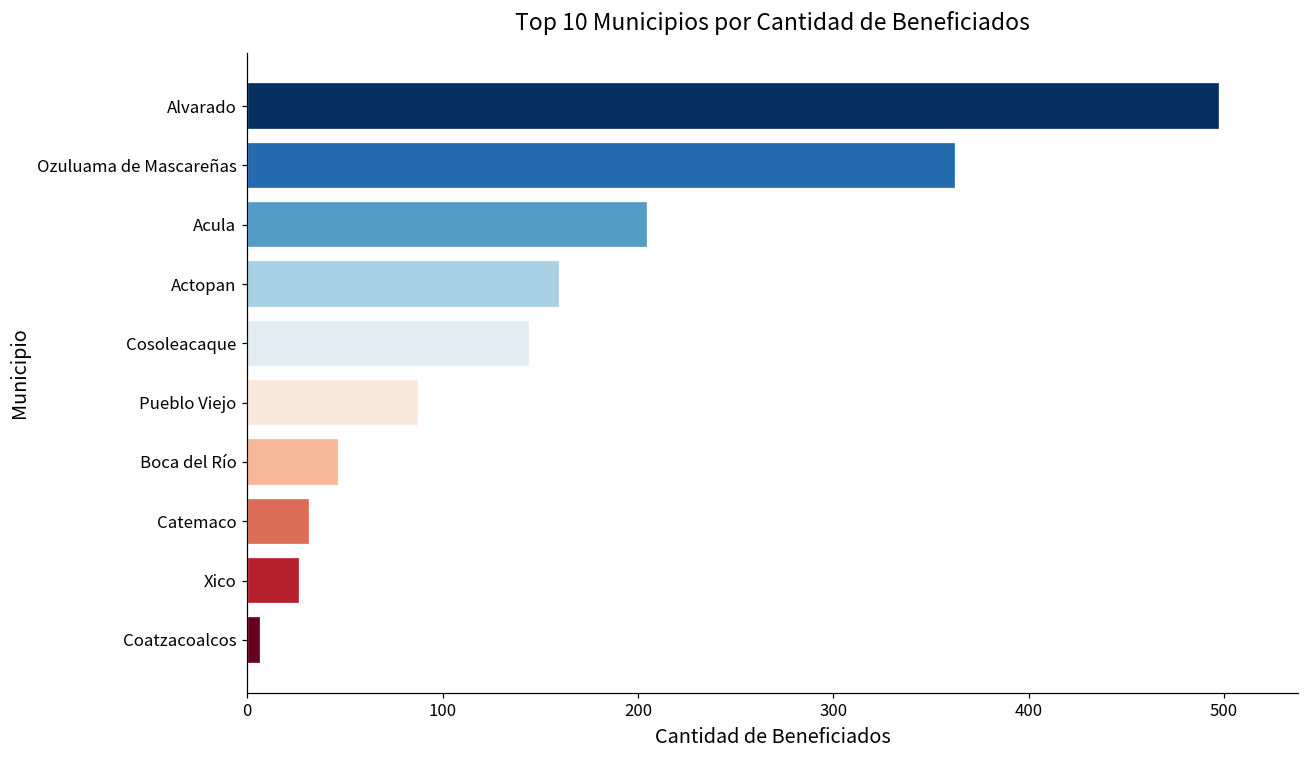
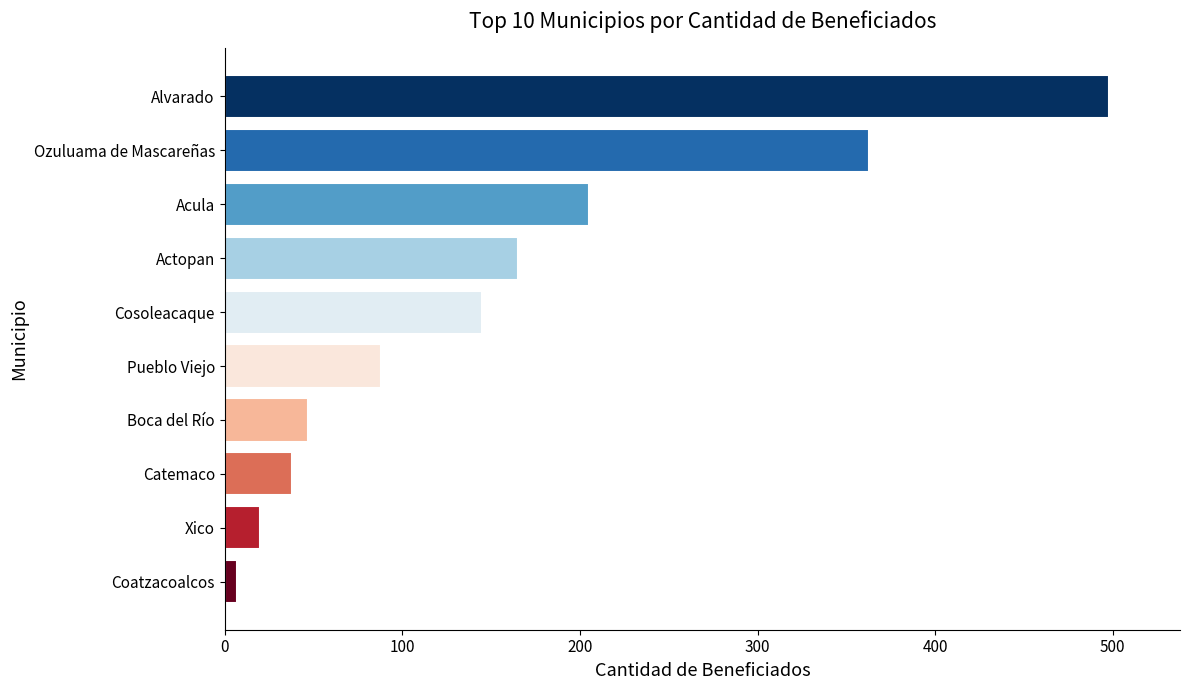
  {
    "Alvarado": 498,
    "Ozuluama de Mascareñas": 363,
    "Acula": 205,
-   "Actopan": 160,
+   "Actopan": 165,
    "Cosoleacaque": 145,
    "Pueblo Viejo": 88,
    "Boca del Río": 47,
-   "Catemaco": 32,
-   "Xico": 27,
+   "Catemaco": 38,
+   "Xico": 20,
    "Coatzacoalcos": 7
  }
